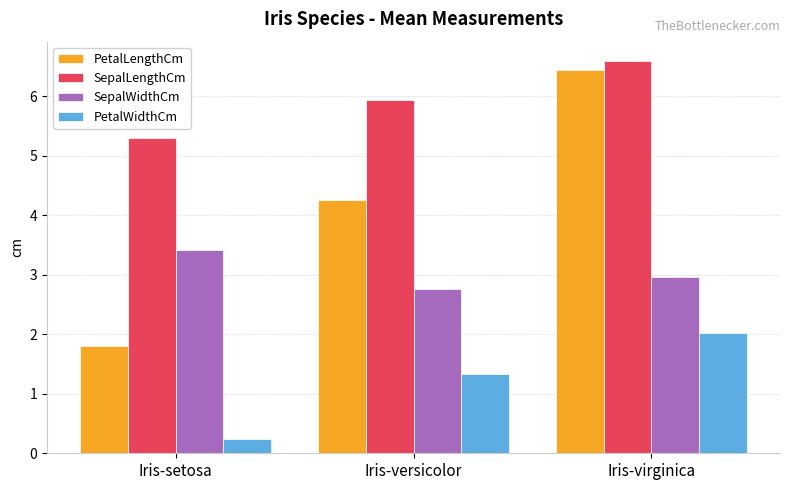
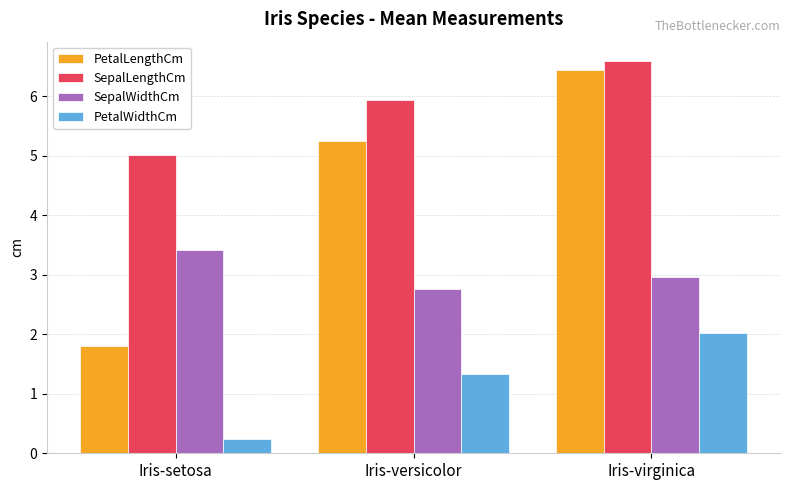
  {
    "PetalLengthCm": {
      "Iris-setosa": 1.8,
-     "Iris-versicolor": 4.3,
+     "Iris-versicolor": 5.3,
      "Iris-virginica": 6.5
    },
    "SepalLengthCm": {
-     "Iris-setosa": 5.3,
+     "Iris-setosa": 5.0,
      "Iris-versicolor": 5.9,
      "Iris-virginica": 6.6
    },
    "SepalWidthCm": {
      "Iris-setosa": 3.4,
      "Iris-versicolor": 2.8,
      "Iris-virginica": 3.0
    },
    "PetalWidthCm": {
      "Iris-setosa": 0.2,
      "Iris-versicolor": 1.3,
      "Iris-virginica": 2.0
    }
  }
